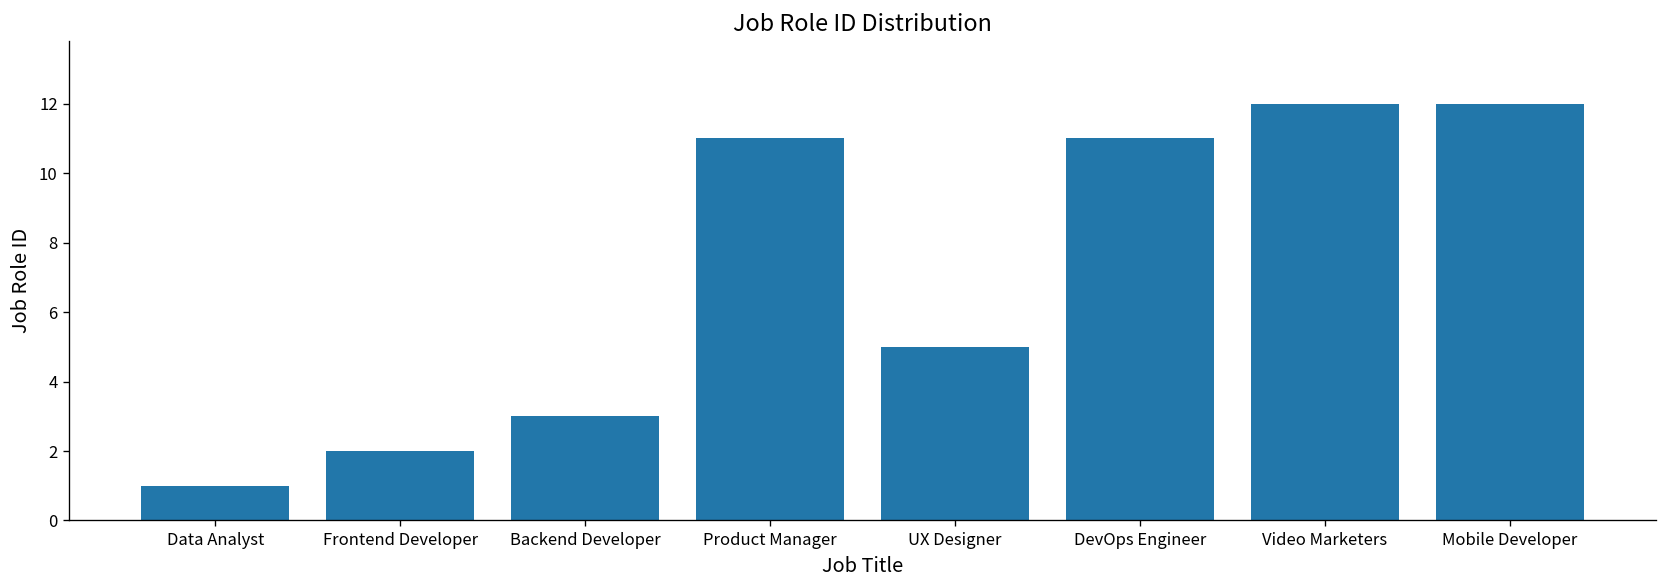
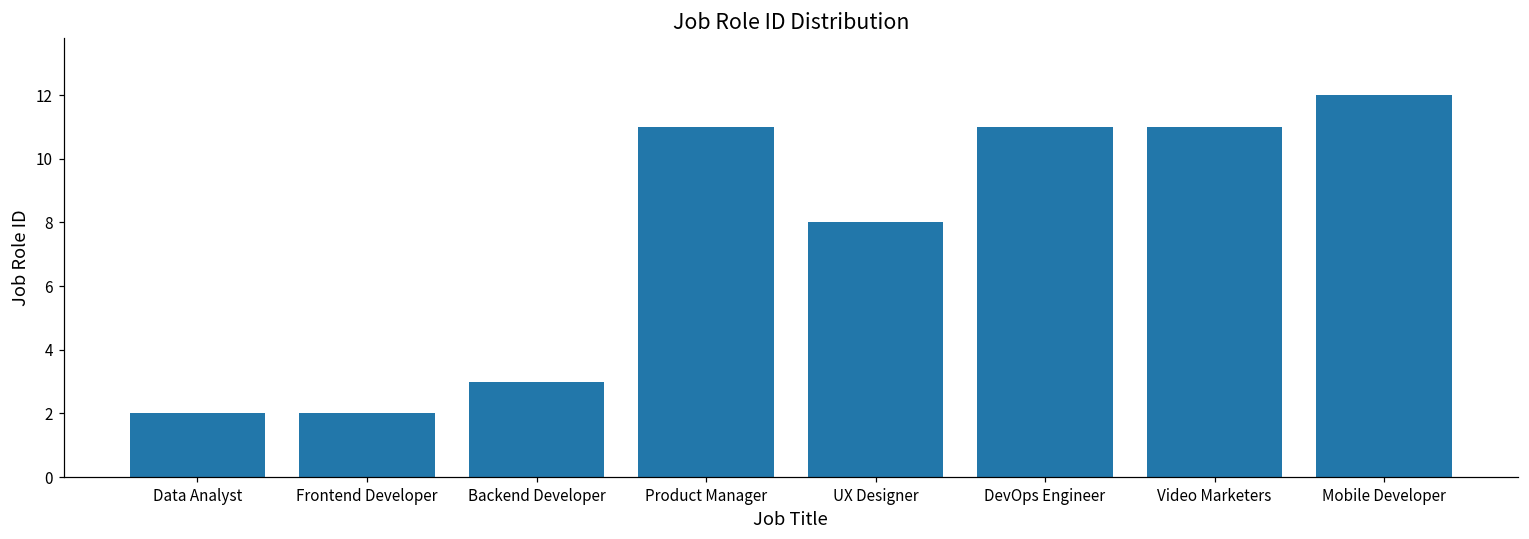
  {
-   "Data Analyst": 1,
+   "Data Analyst": 2,
    "Frontend Developer": 2,
    "Backend Developer": 3,
    "Product Manager": 11,
-   "UX Designer": 5,
+   "UX Designer": 8,
    "DevOps Engineer": 11,
-   "Video Marketers": 12,
+   "Video Marketers": 11,
    "Mobile Developer": 12
  }
